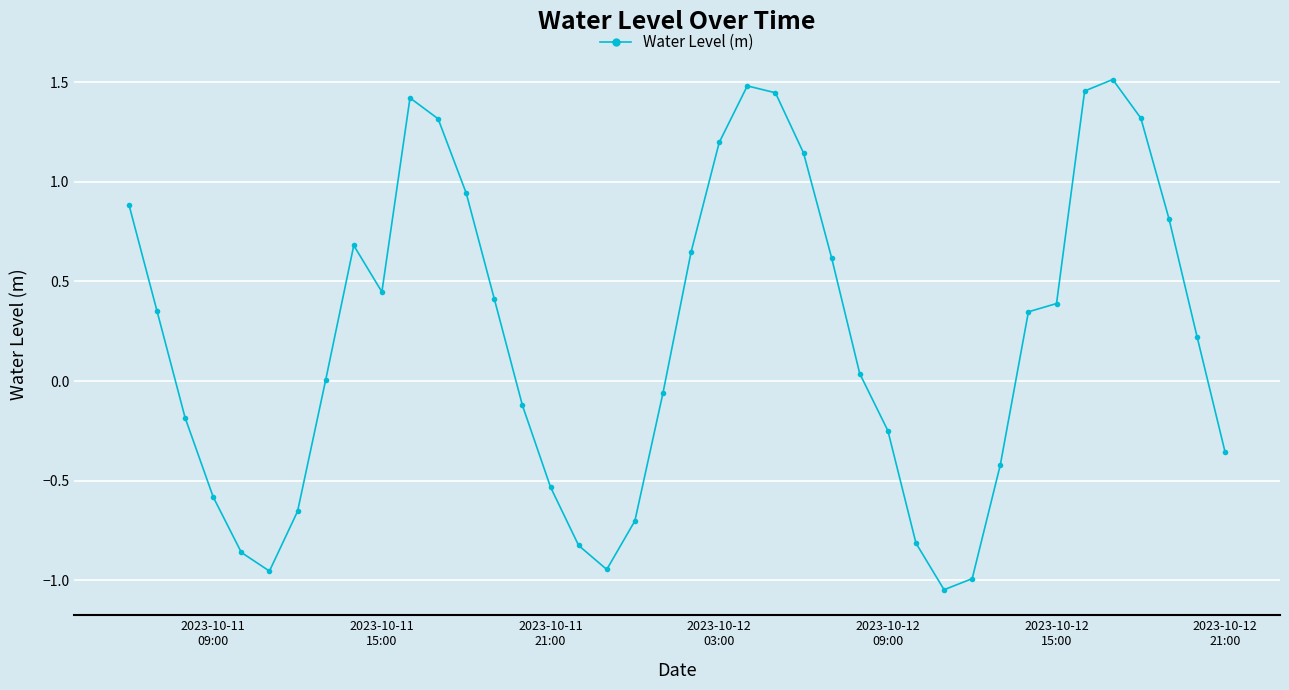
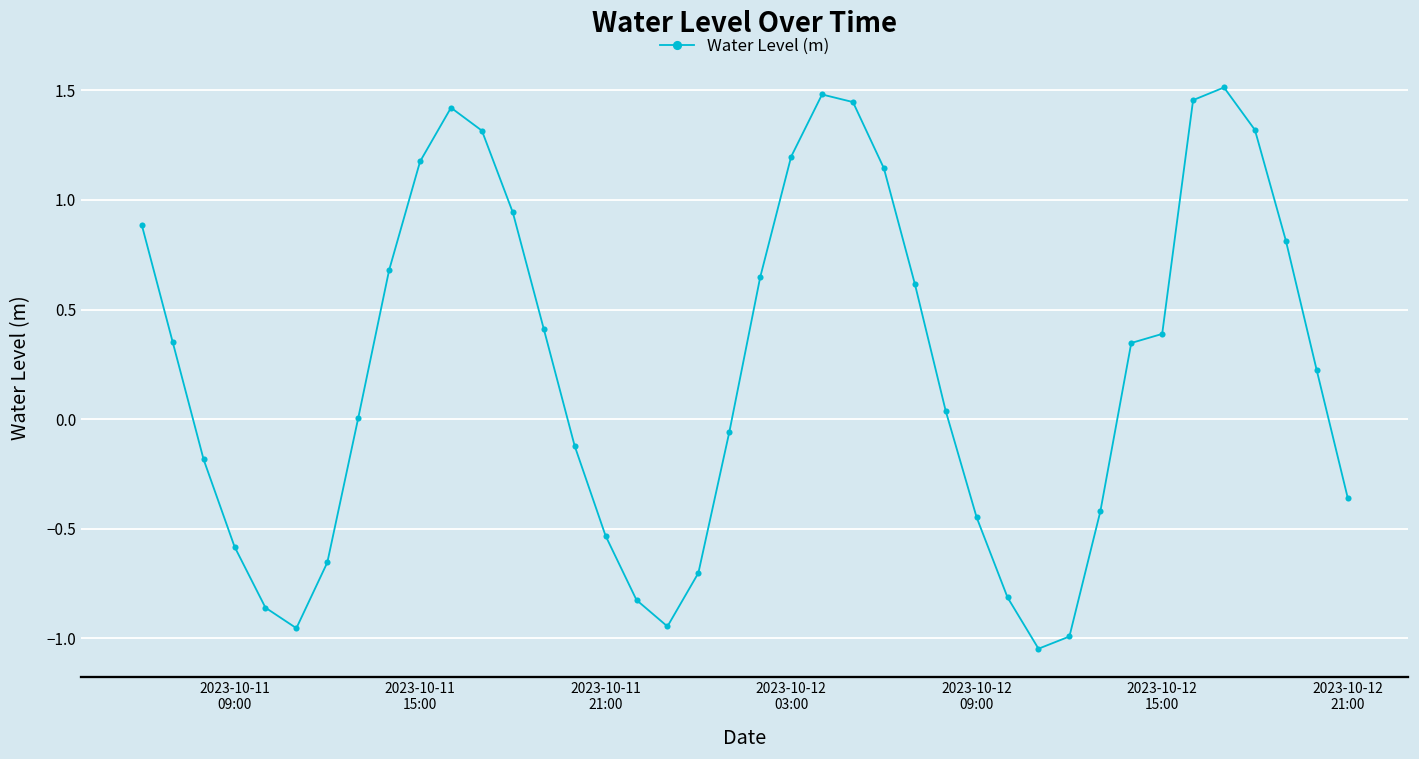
  {
    "2023-10-11 09:00": -0.58,
-   "2023-10-11 15:00": 0.45,
+   "2023-10-11 15:00": 1.18,
    "2023-10-11 21:00": -0.53,
    "2023-10-12 03:00": 1.20,
-   "2023-10-12 09:00": -0.25,
+   "2023-10-12 09:00": -0.45,
    "2023-10-12 15:00": 0.39,
    "2023-10-12 21:00": -0.36
  }
